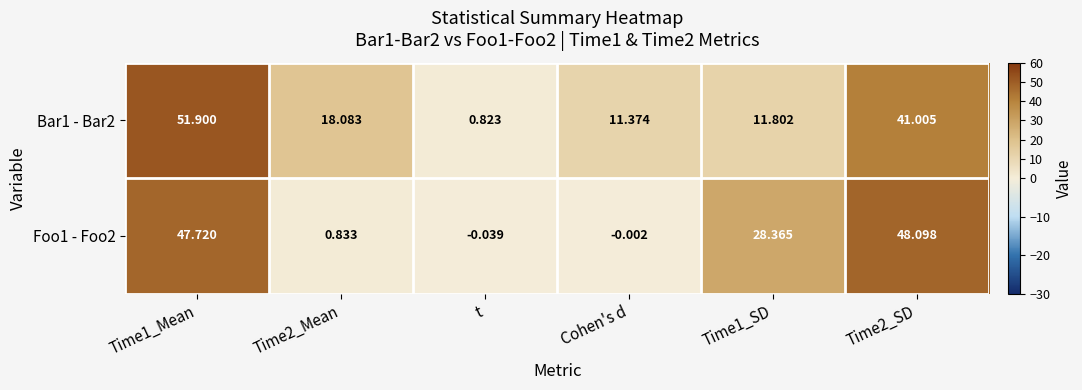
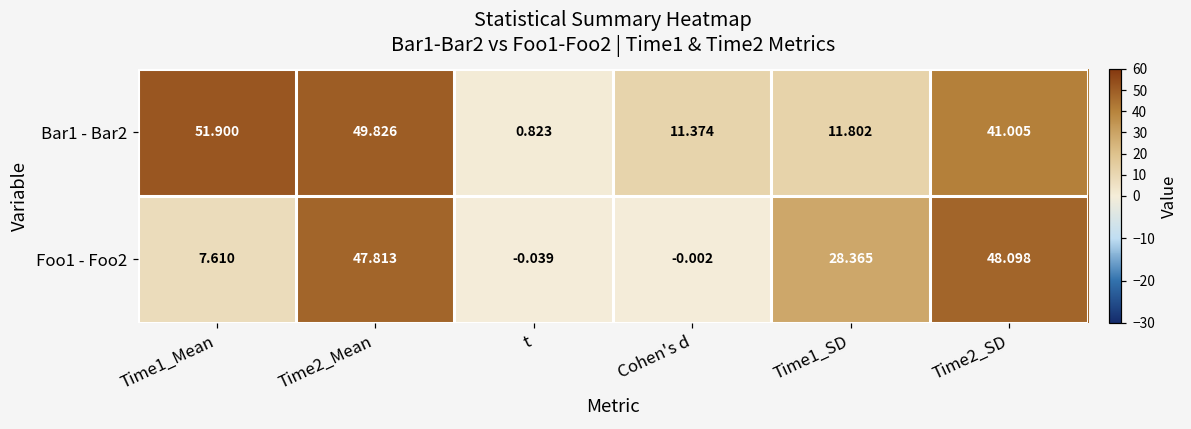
  {
    "Bar1 - Bar2": {
      "Time1_Mean": 51.900,
-     "Time2_Mean": 18.083,
+     "Time2_Mean": 49.826,
      "t": 0.823,
      "Cohen's d": 11.374,
      "Time1_SD": 11.802,
      "Time2_SD": 41.005
    },
    "Foo1 - Foo2": {
-     "Time1_Mean": 47.720,
-     "Time2_Mean": 0.833,
+     "Time1_Mean": 7.610,
+     "Time2_Mean": 47.813,
      "t": -0.039,
      "Cohen's d": -0.002,
      "Time1_SD": 28.365,
      "Time2_SD": 48.098
    }
  }
